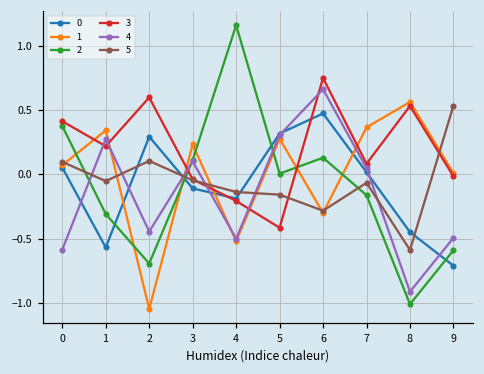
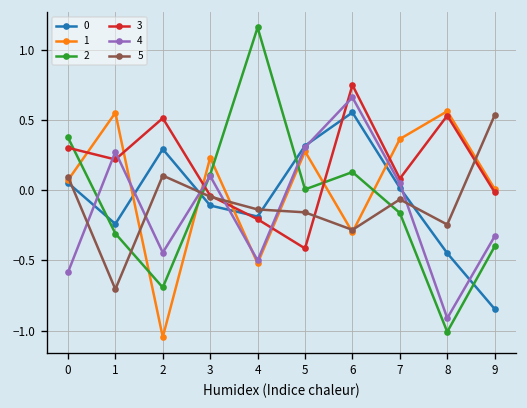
  {
    "0": {
-     "1": -0.57,
+     "1": -0.24,
      "2": 0.29,
      "3": -0.11,
-     "6": 0.47,
+     "6": 0.56,
      "7": 0.02,
      "8": -0.45,
-     "9": -0.71
+     "9": -0.85
    },
    "1": {
-     "1": 0.34,
+     "1": 0.55,
      "2": -1.05,
      "3": 0.23,
      "5": 0.28,
      "7": 0.37,
      "8": 0.56,
      "9": 0.01
    },
    "2": {
      "0": 0.38,
      "1": -0.31,
      "2": -0.69,
      "4": 1.16,
      "5": 0.01,
      "6": 0.13,
      "7": -0.16,
      "8": -1.01,
-     "9": -0.59
+     "9": -0.40
    },
    "3": {
-     "0": 0.41,
+     "0": 0.30,
      "1": 0.22,
-     "2": 0.60,
+     "2": 0.51,
      "5": -0.41,
      "6": 0.75,
      "7": 0.08,
      "8": 0.53,
      "9": -0.01
    },
    "4": {
      "0": -0.58,
      "1": 0.27,
      "2": -0.44,
      "6": 0.66,
      "7": 0.05,
      "8": -0.91,
-     "9": -0.49
+     "9": -0.33
    },
    "5": {
      "0": 0.10,
-     "1": -0.05,
+     "1": -0.71,
      "2": 0.11,
      "4": -0.14,
      "5": -0.16,
      "7": -0.06,
-     "8": -0.59,
+     "8": -0.24,
      "9": 0.54
    }
  }
